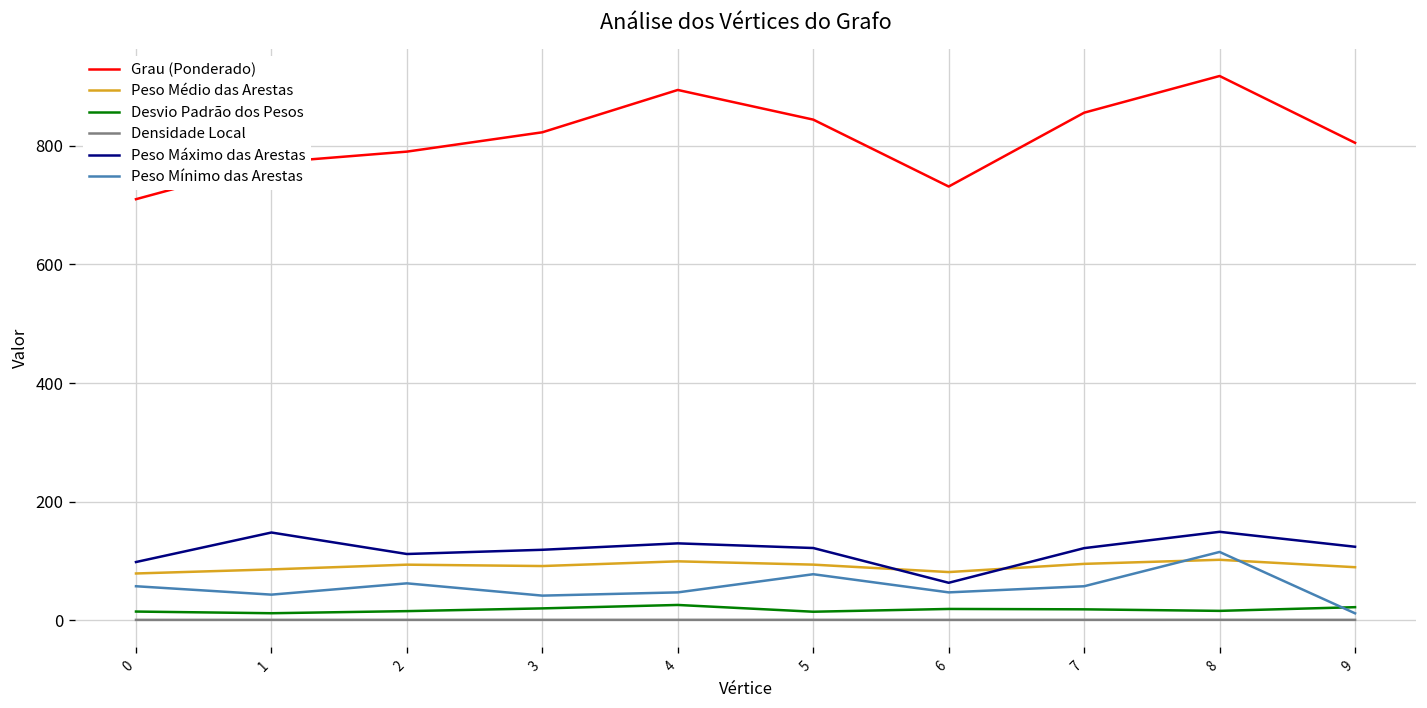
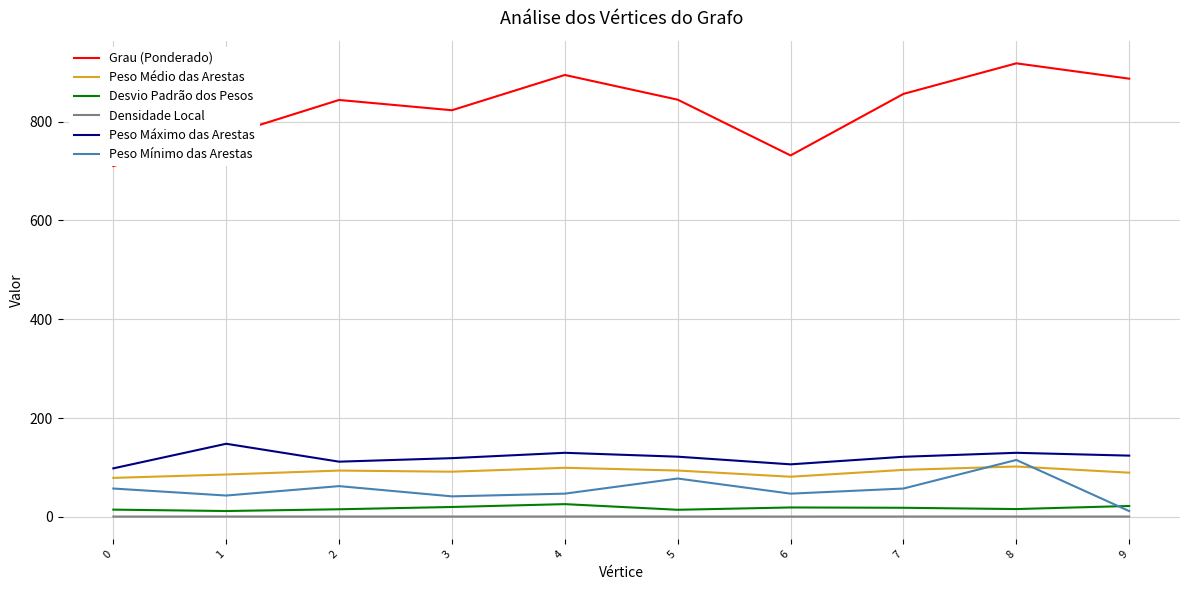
  {
    "Grau (Ponderado)": {
-     "2": 790,
+     "2": 840,
      "3": 820,
      "4": 890,
      "5": 840,
      "6": 730,
      "7": 860,
      "8": 920,
-     "9": 810
+     "9": 890
    },
    "Peso Médio das Arestas": {
      "0": 80,
      "1": 90,
      "2": 90,
      "3": 90,
      "4": 100,
      "5": 90,
      "6": 80,
      "7": 100,
      "8": 100,
      "9": 90
    },
    "Desvio Padrão dos Pesos": {
      "0": 10,
      "1": 10,
      "2": 20,
      "3": 20,
      "4": 30,
      "5": 10,
      "6": 20,
      "7": 20,
      "8": 20,
      "9": 20
    },
    "Densidade Local": {
      "0": 0,
      "1": 0,
      "2": 0,
      "3": 0,
      "4": 0,
      "5": 0,
      "6": 0,
      "7": 0,
      "8": 0,
      "9": 0
    },
    "Peso Máximo das Arestas": {
      "0": 100,
      "1": 150,
      "2": 110,
      "3": 120,
      "4": 130,
      "5": 120,
-     "6": 60,
+     "6": 110,
      "7": 120,
-     "8": 150,
+     "8": 130,
      "9": 120
    },
    "Peso Mínimo das Arestas": {
      "0": 60,
      "1": 40,
      "2": 60,
      "3": 40,
      "4": 50,
      "5": 80,
      "6": 50,
      "7": 60,
      "8": 120,
      "9": 10
    }
  }
